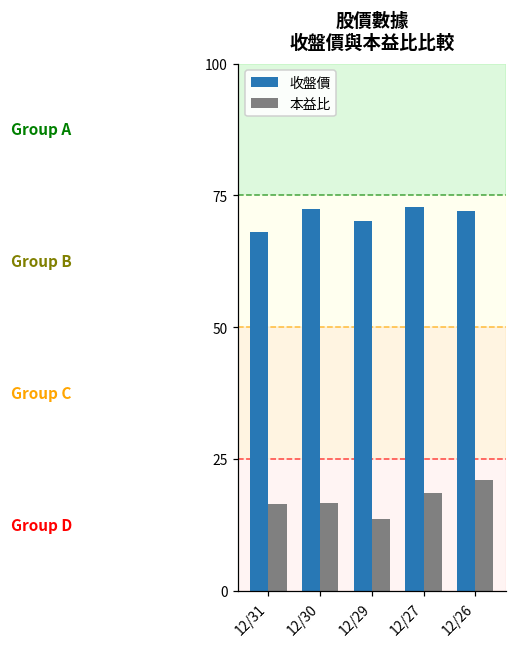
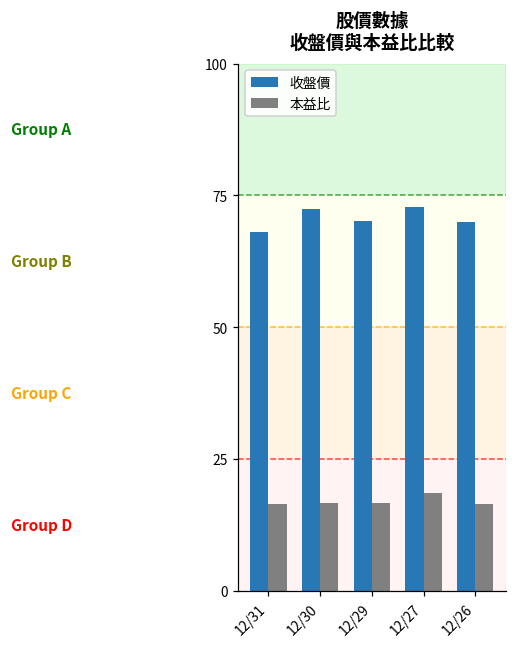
  {
    "收盤價": {
      "12/31": 68,
      "12/30": 73,
      "12/29": 70,
      "12/27": 73,
-     "12/26": 72
+     "12/26": 70
    },
    "本益比": {
      "12/31": 16,
      "12/30": 17,
-     "12/29": 14,
+     "12/29": 17,
      "12/27": 19,
-     "12/26": 21
+     "12/26": 17
    }
  }
